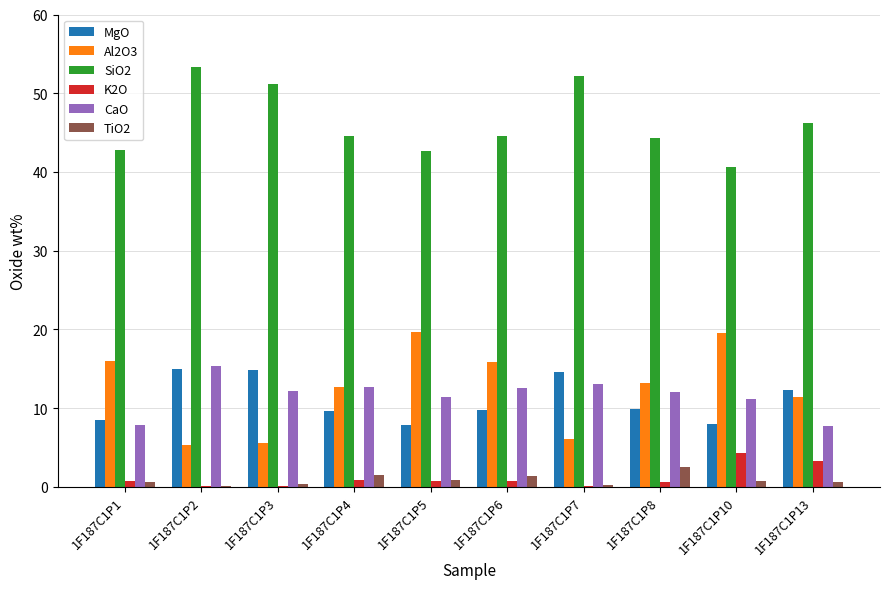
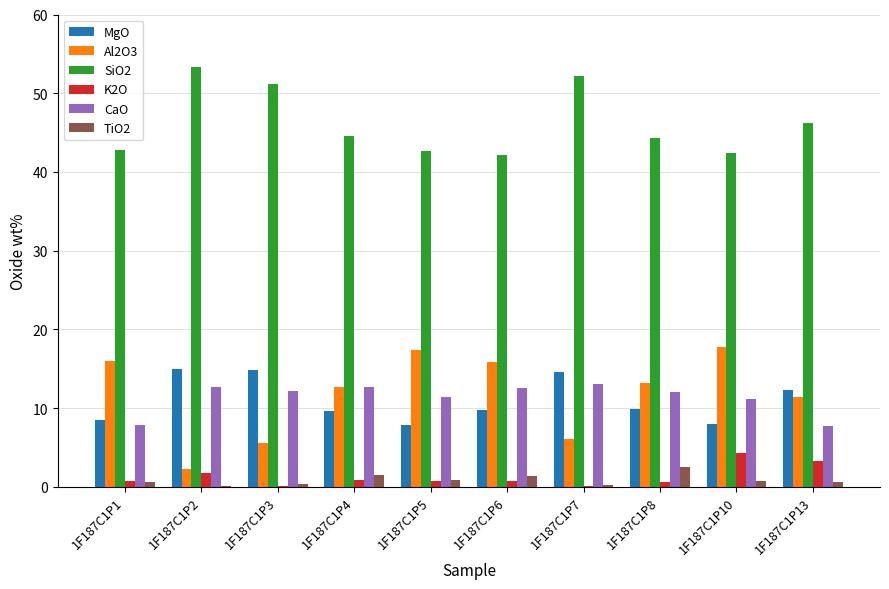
  {
    "MgO": {
      "1F187C1P1": 8,
      "1F187C1P2": 15,
      "1F187C1P3": 15,
      "1F187C1P4": 10,
      "1F187C1P5": 8,
      "1F187C1P6": 10,
      "1F187C1P7": 15,
      "1F187C1P8": 10,
      "1F187C1P10": 8,
      "1F187C1P13": 12
    },
    "Al2O3": {
      "1F187C1P1": 16,
-     "1F187C1P2": 5,
+     "1F187C1P2": 2,
      "1F187C1P3": 6,
      "1F187C1P4": 13,
-     "1F187C1P5": 20,
+     "1F187C1P5": 17,
      "1F187C1P6": 16,
      "1F187C1P7": 6,
      "1F187C1P8": 13,
-     "1F187C1P10": 20,
+     "1F187C1P10": 18,
      "1F187C1P13": 11
    },
    "SiO2": {
      "1F187C1P1": 43,
      "1F187C1P2": 53,
      "1F187C1P3": 51,
      "1F187C1P4": 45,
      "1F187C1P5": 43,
-     "1F187C1P6": 45,
+     "1F187C1P6": 42,
      "1F187C1P7": 52,
      "1F187C1P8": 44,
-     "1F187C1P10": 41,
+     "1F187C1P10": 42,
      "1F187C1P13": 46
    },
    "K2O": {
      "1F187C1P1": 1,
-     "1F187C1P2": 0,
+     "1F187C1P2": 2,
      "1F187C1P4": 1,
      "1F187C1P5": 1,
      "1F187C1P6": 1,
      "1F187C1P8": 1,
      "1F187C1P10": 4,
      "1F187C1P13": 3
    },
    "CaO": {
      "1F187C1P1": 8,
-     "1F187C1P2": 15,
+     "1F187C1P2": 13,
      "1F187C1P3": 12,
      "1F187C1P4": 13,
      "1F187C1P5": 11,
      "1F187C1P6": 13,
      "1F187C1P7": 13,
      "1F187C1P8": 12,
      "1F187C1P10": 11,
      "1F187C1P13": 8
    },
    "TiO2": {
      "1F187C1P1": 1,
      "1F187C1P3": 0,
      "1F187C1P4": 2,
      "1F187C1P5": 1,
      "1F187C1P6": 1,
      "1F187C1P8": 3,
      "1F187C1P10": 1,
      "1F187C1P13": 1
    }
  }
